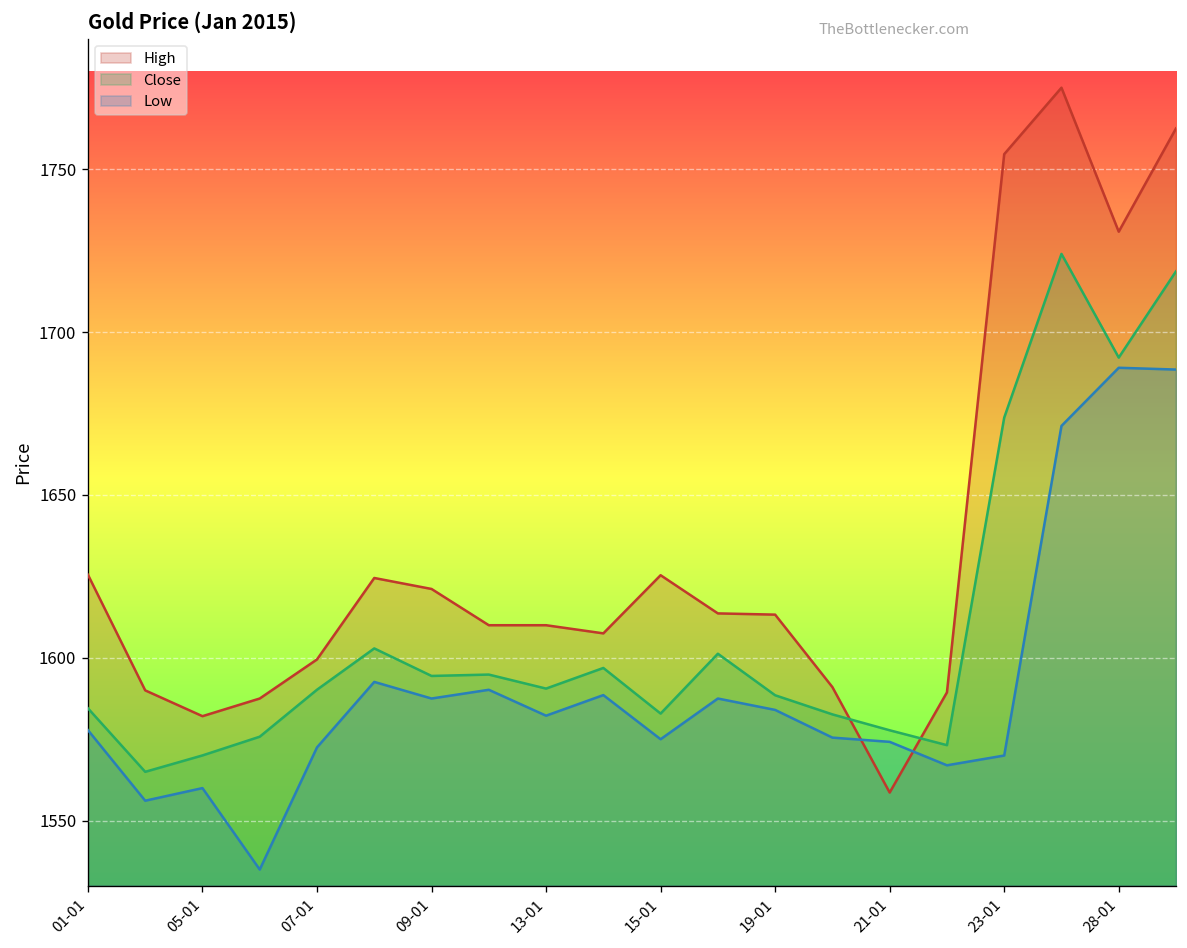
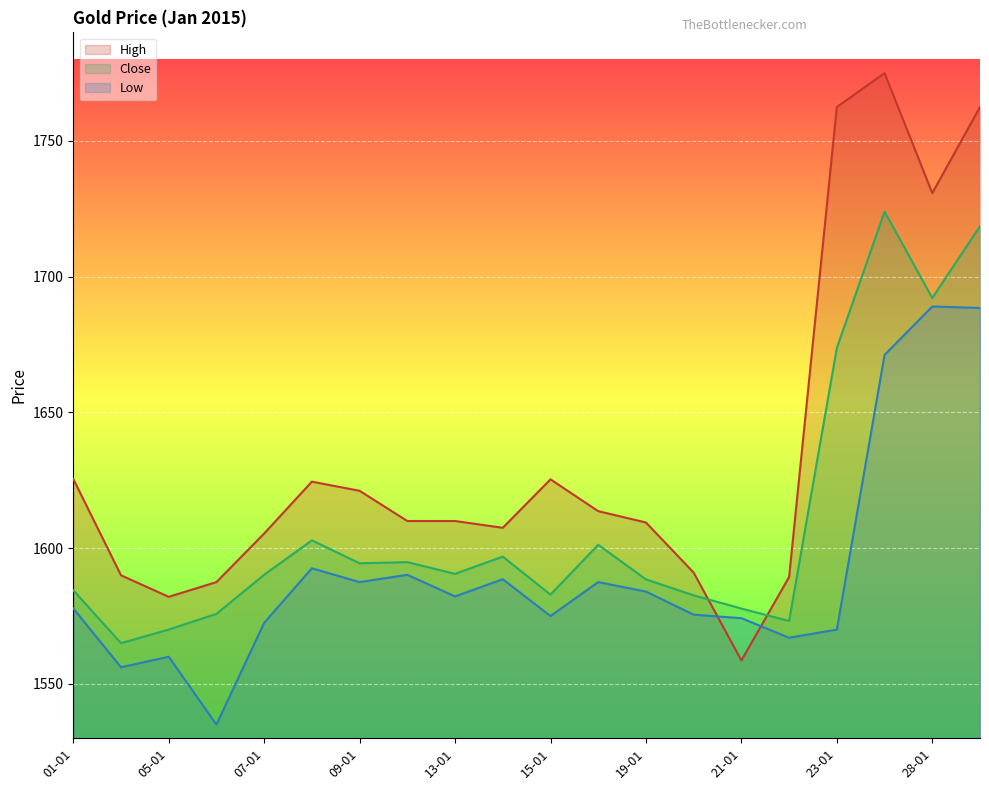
  {
    "High": {
      "01-01": 1626,
      "05-01": 1582,
-     "07-01": 1600,
+     "07-01": 1605,
      "09-01": 1621,
      "13-01": 1610,
      "15-01": 1625,
-     "19-01": 1613,
+     "19-01": 1609,
      "21-01": 1559,
-     "23-01": 1755,
+     "23-01": 1763,
      "28-01": 1731
    }
  }
